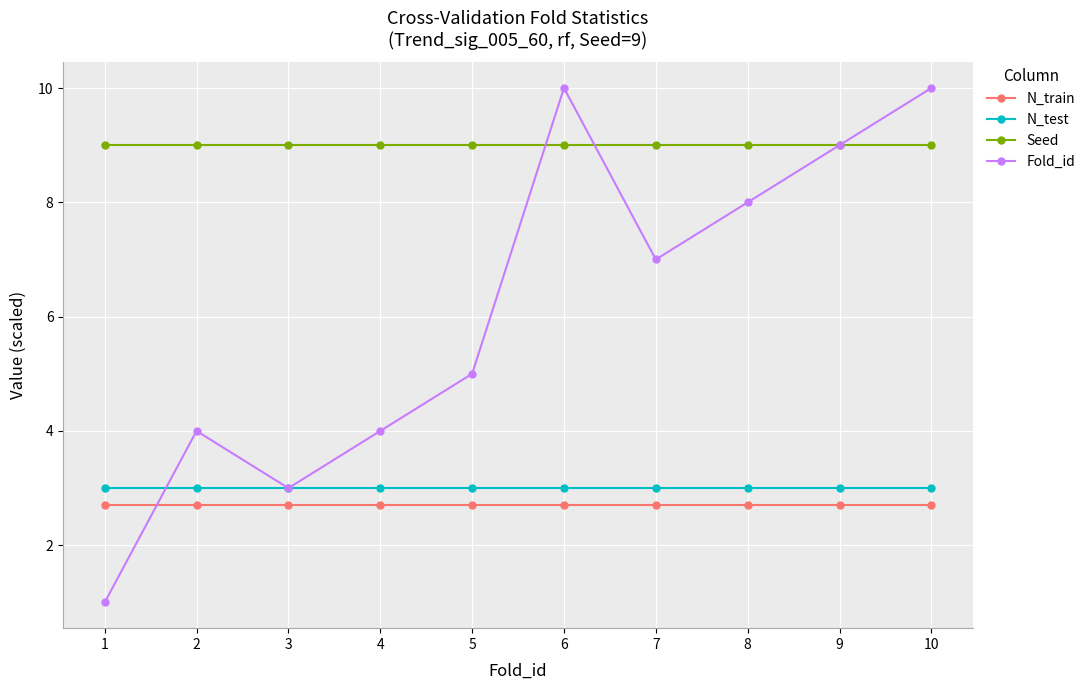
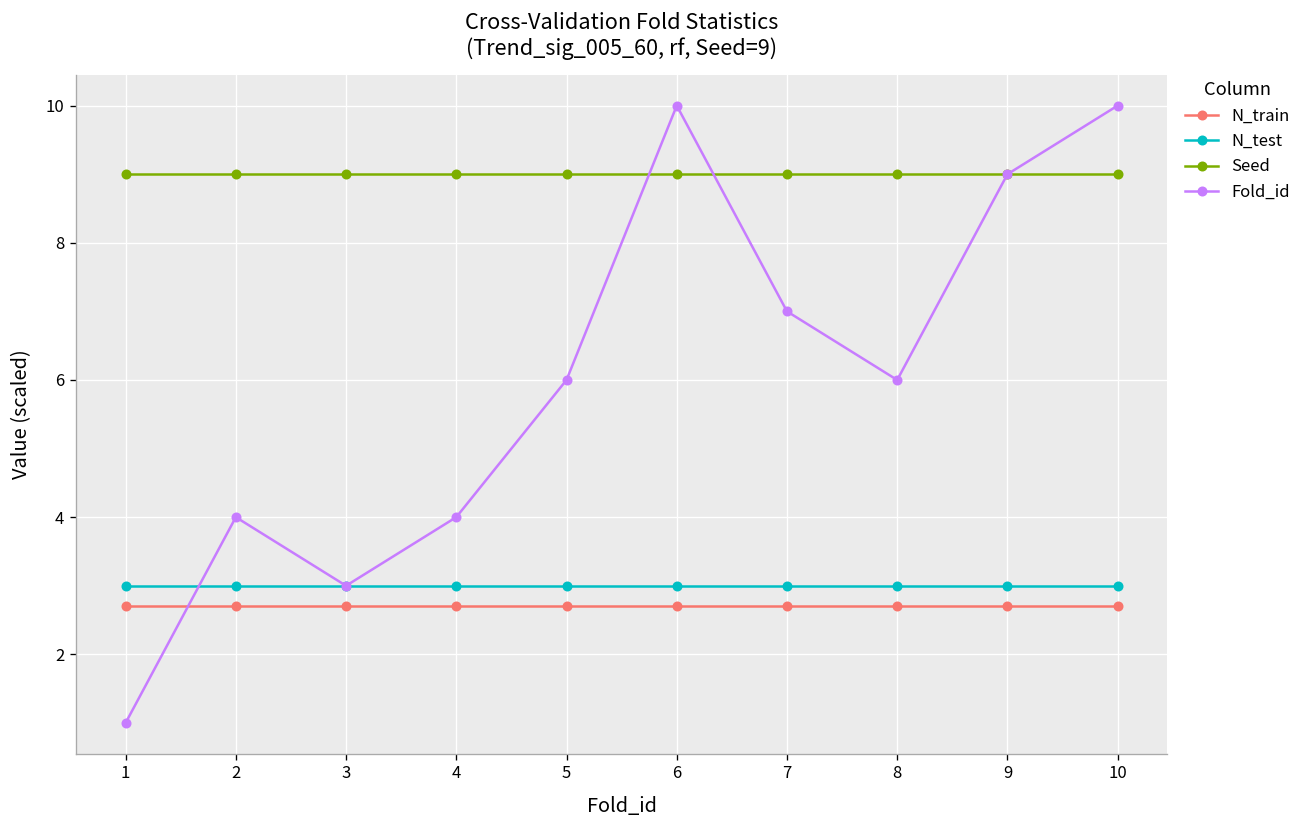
  {
    "N_train": {
      "1": 2.7,
      "2": 2.7,
      "3": 2.7,
      "4": 2.7,
      "5": 2.7,
      "6": 2.7,
      "7": 2.7,
      "8": 2.7,
      "9": 2.7,
      "10": 2.7
    },
    "N_test": {
      "1": 3,
      "2": 3,
      "4": 3,
      "5": 3,
      "6": 3,
      "7": 3,
      "8": 3,
      "9": 3,
      "10": 3
    },
    "Seed": {
      "1": 9,
      "2": 9,
      "3": 9,
      "4": 9,
      "5": 9,
      "6": 9,
      "7": 9,
      "8": 9,
      "10": 9
    },
    "Fold_id": {
      "1": 1,
      "2": 4,
      "4": 4,
-     "5": 5,
+     "5": 6,
      "6": 10,
      "7": 7,
-     "8": 8,
+     "8": 6,
      "10": 10
    }
  }
